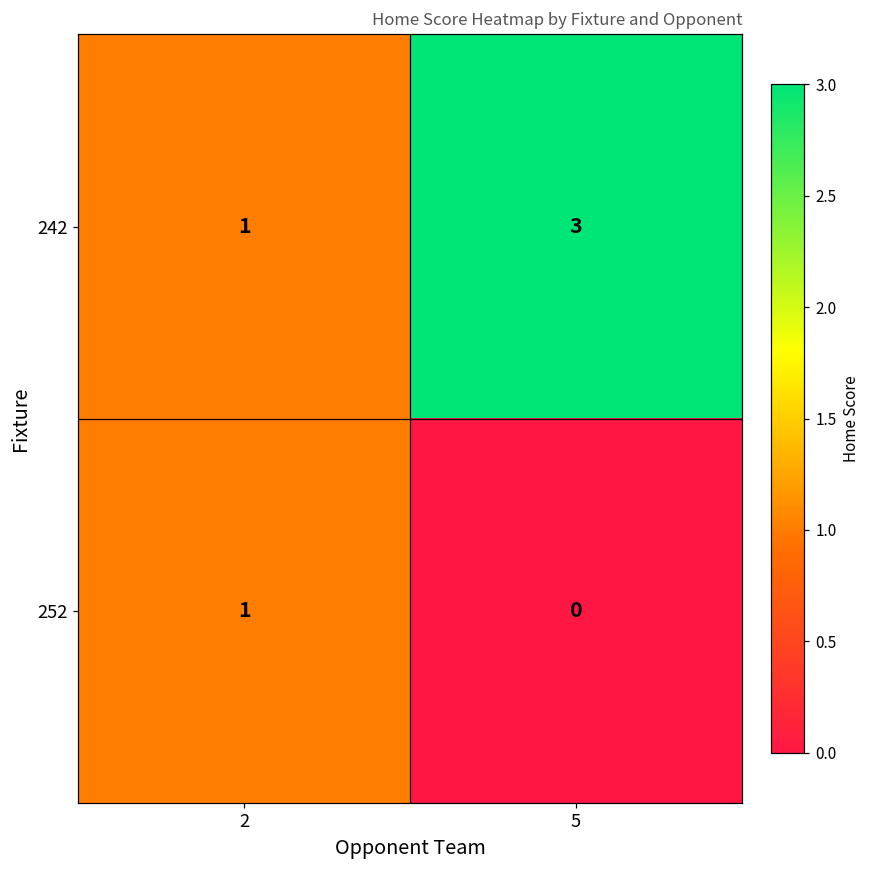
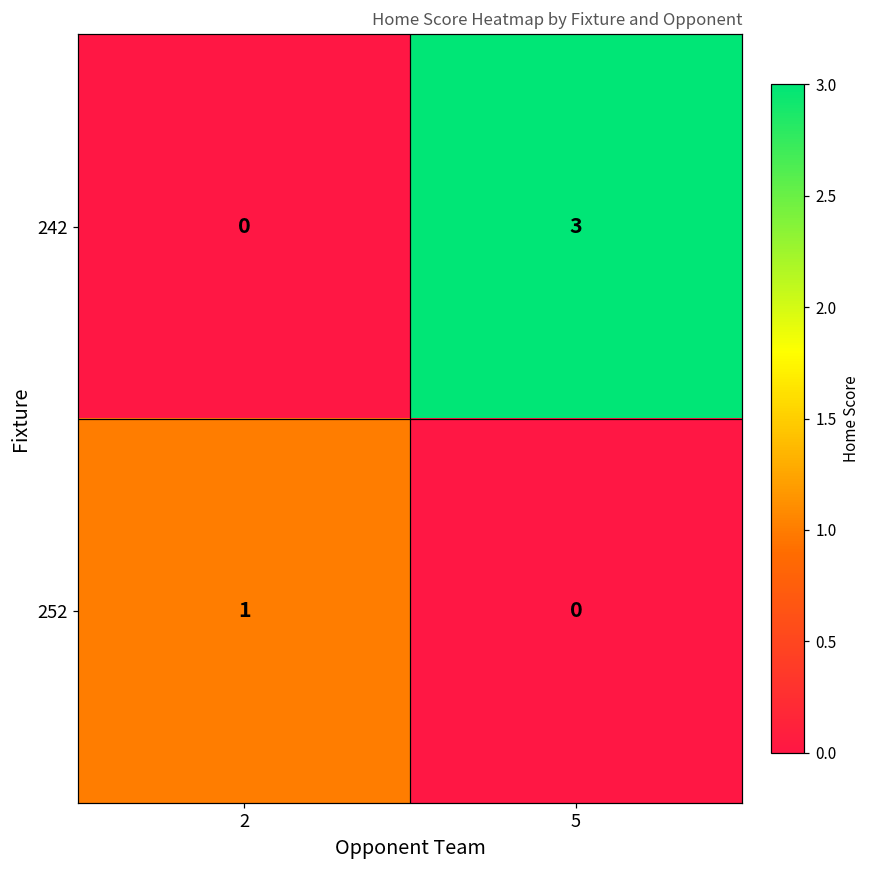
  {
    "242": {
-     "2": 1,
+     "2": 0,
      "5": 3
    },
    "252": {
      "2": 1,
      "5": 0
    }
  }
